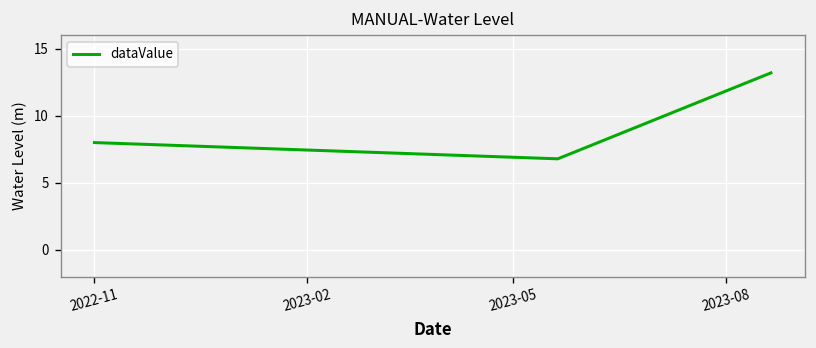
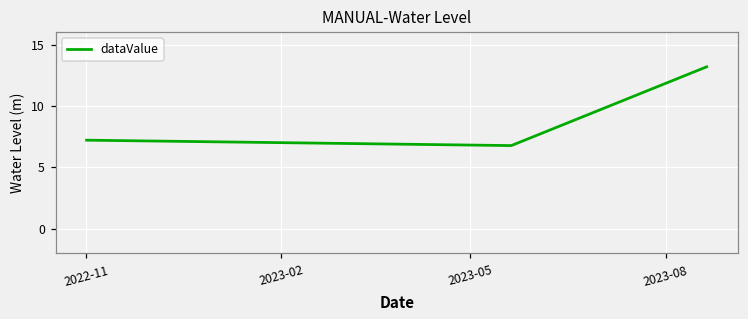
  {
-   "2022-11": 8.0
+   "2022-11": 7.2
  }
